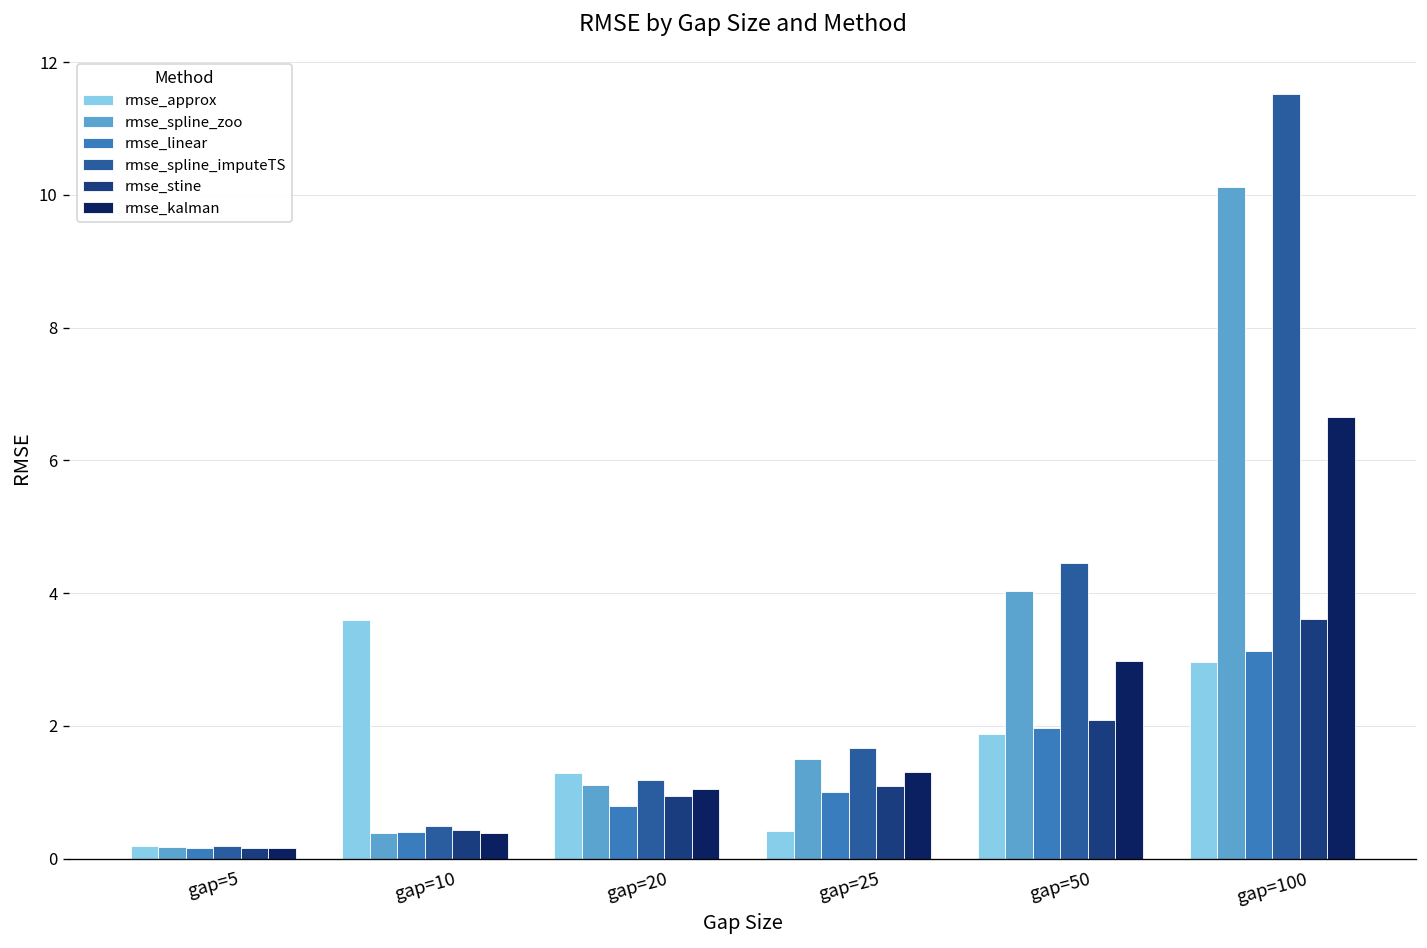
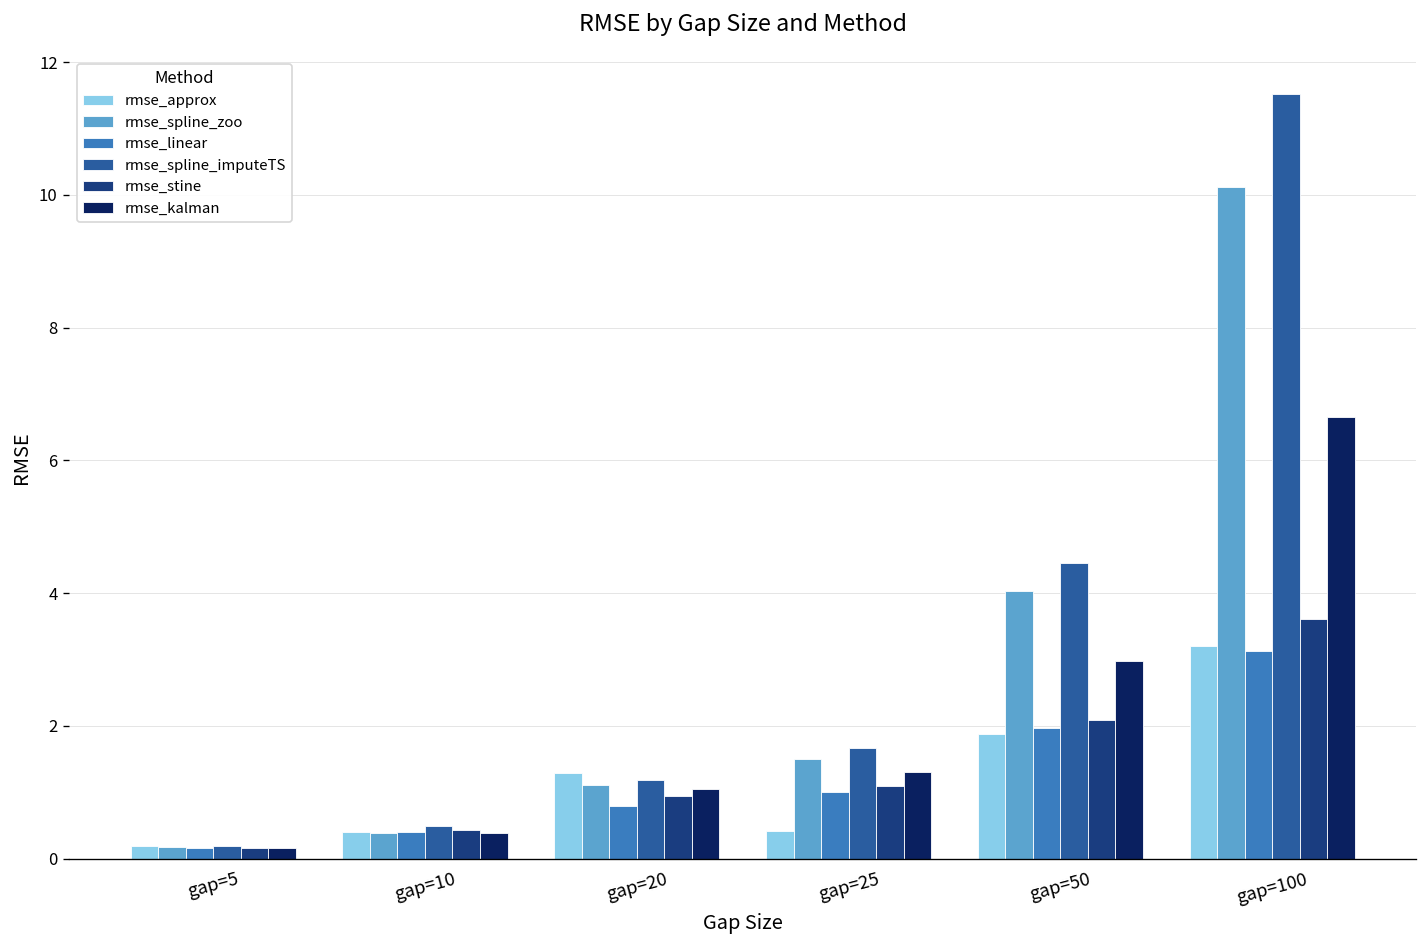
  {
    "rmse_approx": {
      "gap=5": 0.2,
-     "gap=10": 3.6,
+     "gap=10": 0.4,
      "gap=20": 1.3,
      "gap=25": 0.4,
      "gap=50": 1.9,
-     "gap=100": 3.0
+     "gap=100": 3.2
    }
  }
